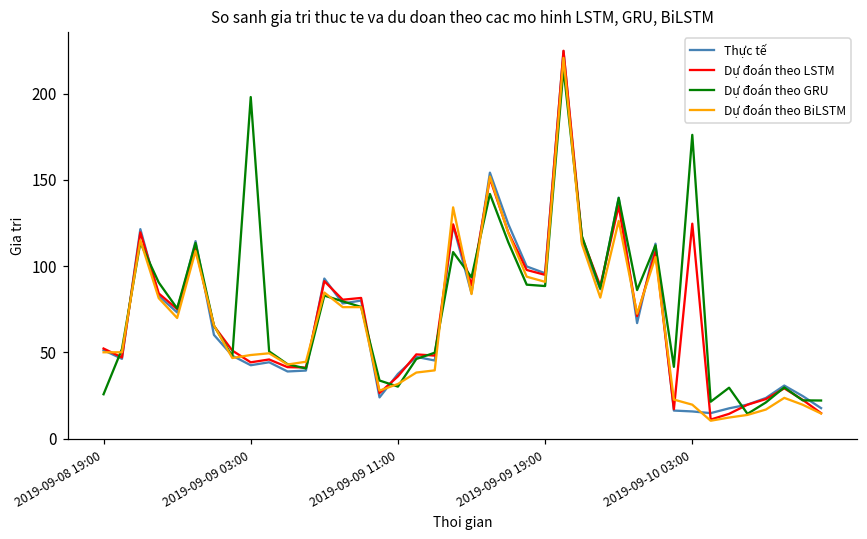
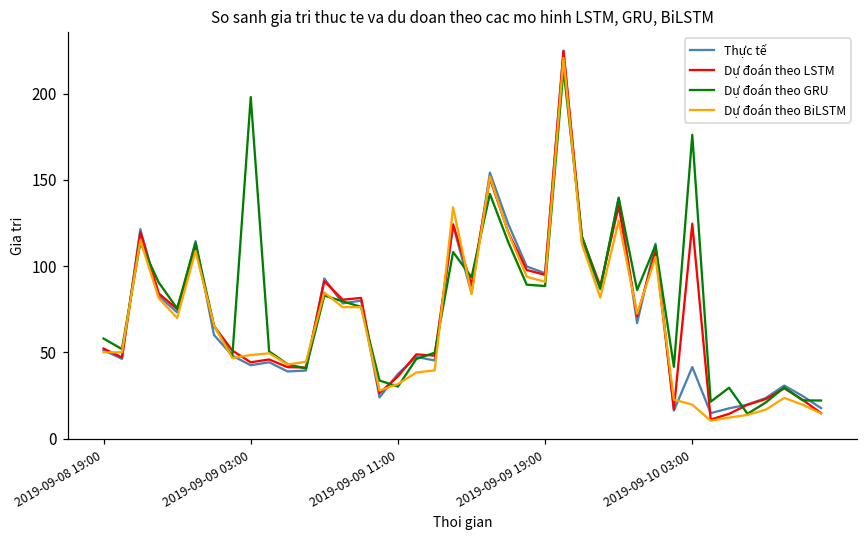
  {
    "Thực tế": {
      "2019-09-09 03:00": 43,
-     "2019-09-10 03:00": 16
+     "2019-09-10 03:00": 41
    },
    "Dự đoán theo LSTM": {
      "2019-09-09 03:00": 44,
      "2019-09-10 03:00": 125
    },
    "Dự đoán theo GRU": {
-     "2019-09-08 19:00": 26,
+     "2019-09-08 19:00": 58,
      "2019-09-09 03:00": 198,
      "2019-09-09 19:00": 88,
      "2019-09-10 03:00": 176
    },
    "Dự đoán theo BiLSTM": {
      "2019-09-09 03:00": 48,
      "2019-09-09 19:00": 91,
      "2019-09-10 03:00": 20
    }
  }
